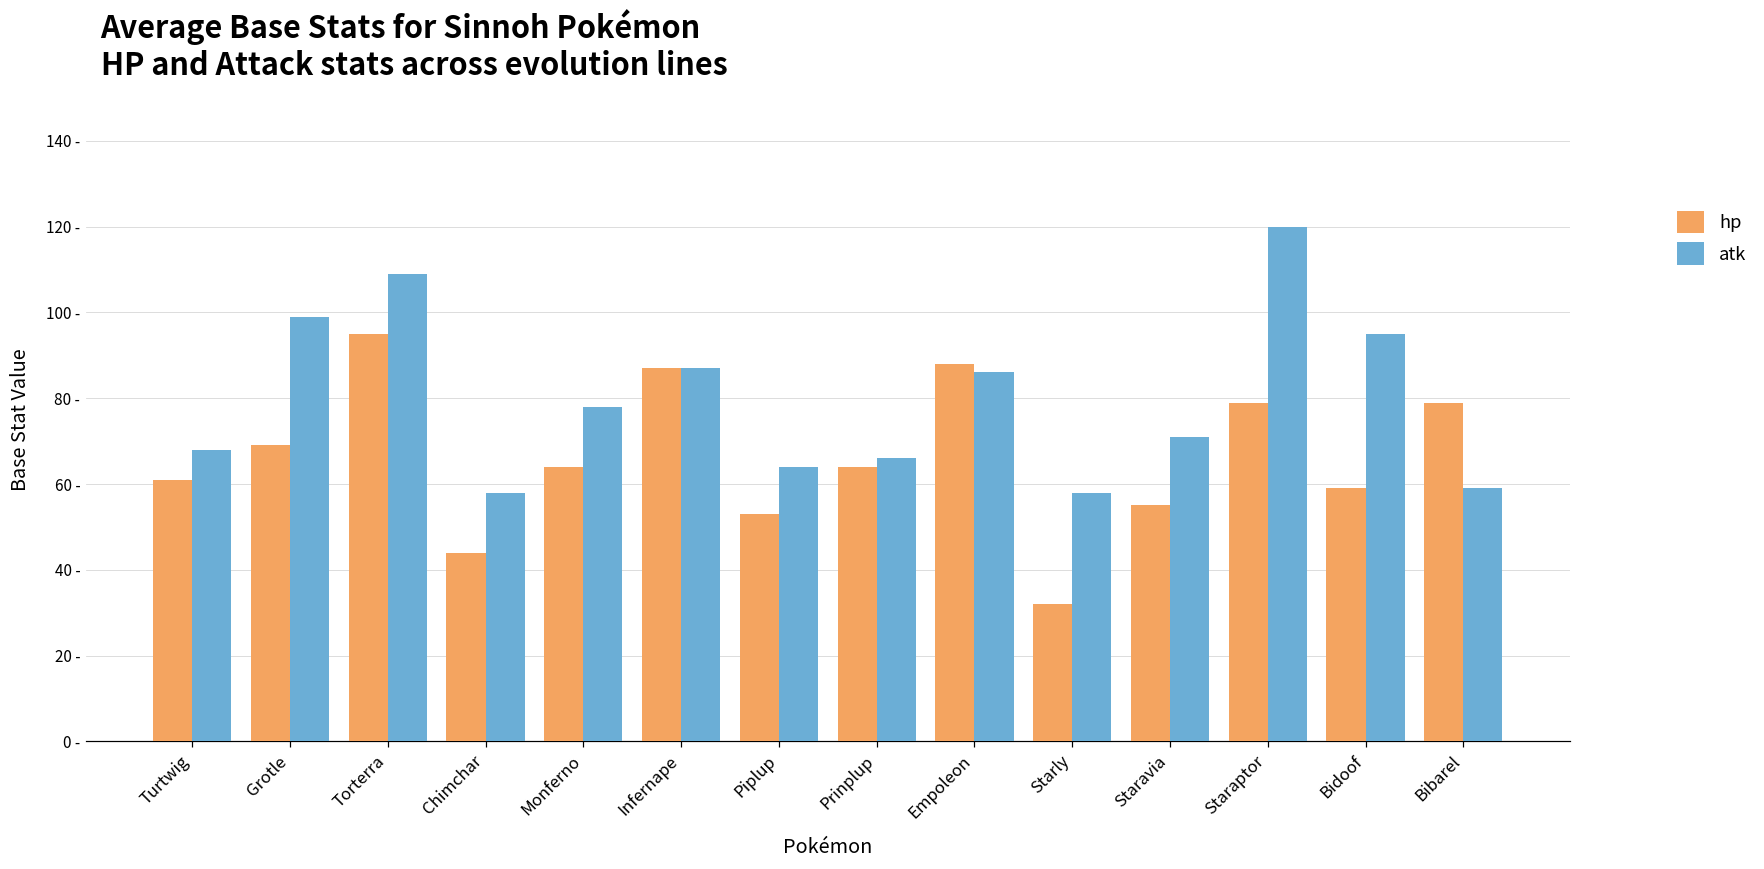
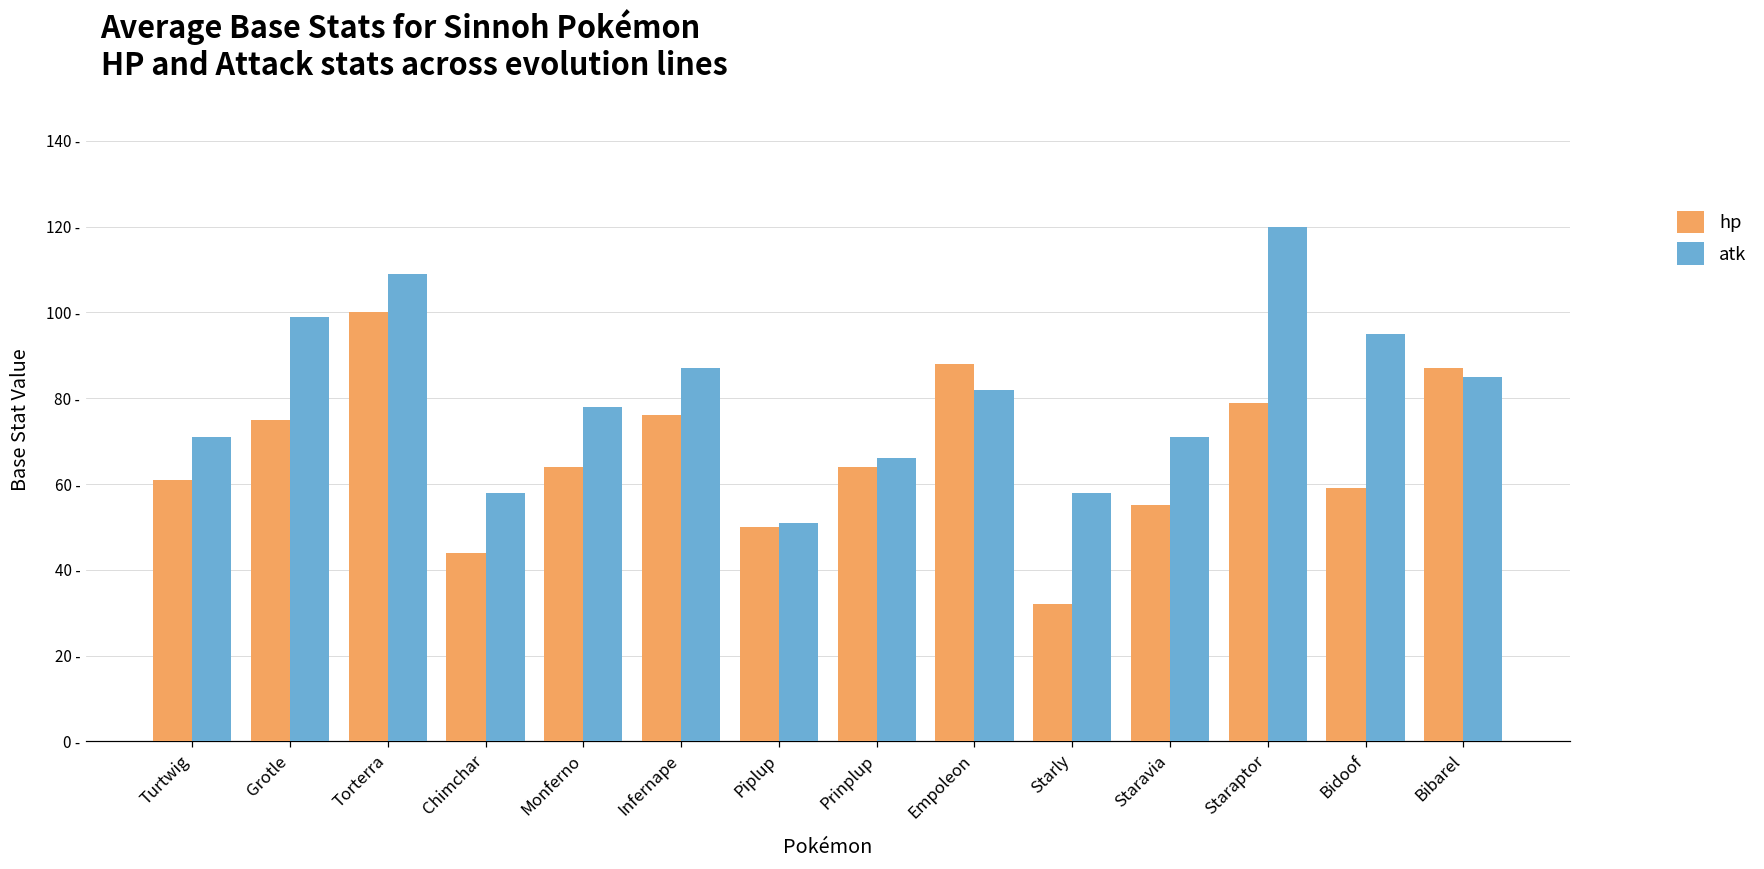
  {
    "hp": {
      "Turtwig": "61 -",
-     "Grotle": "69 -",
-     "Torterra": "95 -",
+     "Grotle": "75 -",
+     "Torterra": "100 -",
      "Chimchar": "44 -",
      "Monferno": "64 -",
-     "Infernape": "87 -",
-     "Piplup": "53 -",
+     "Infernape": "76 -",
+     "Piplup": "50 -",
      "Prinplup": "64 -",
      "Empoleon": "88 -",
      "Starly": "32 -",
      "Staravia": "55 -",
      "Staraptor": "79 -",
      "Bidoof": "59 -",
-     "Bibarel": "79 -"
+     "Bibarel": "87 -"
    },
    "atk": {
-     "Turtwig": "68 -",
+     "Turtwig": "71 -",
      "Grotle": "99 -",
      "Torterra": "109 -",
      "Chimchar": "58 -",
      "Monferno": "78 -",
      "Infernape": "87 -",
-     "Piplup": "64 -",
+     "Piplup": "51 -",
      "Prinplup": "66 -",
-     "Empoleon": "86 -",
+     "Empoleon": "82 -",
      "Starly": "58 -",
      "Staravia": "71 -",
      "Staraptor": "120 -",
      "Bidoof": "95 -",
-     "Bibarel": "59 -"
+     "Bibarel": "85 -"
    }
  }
